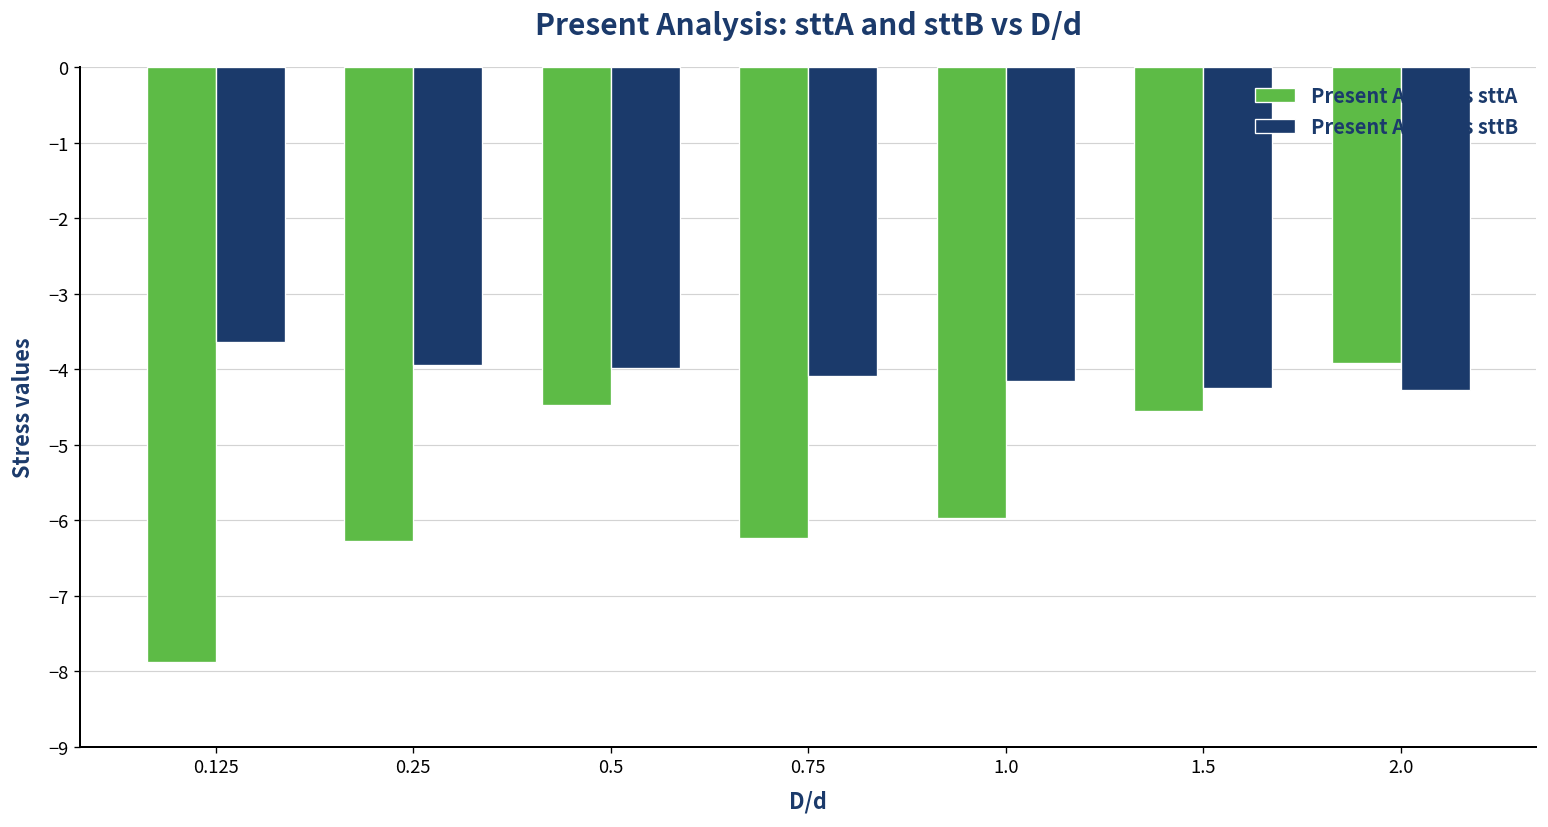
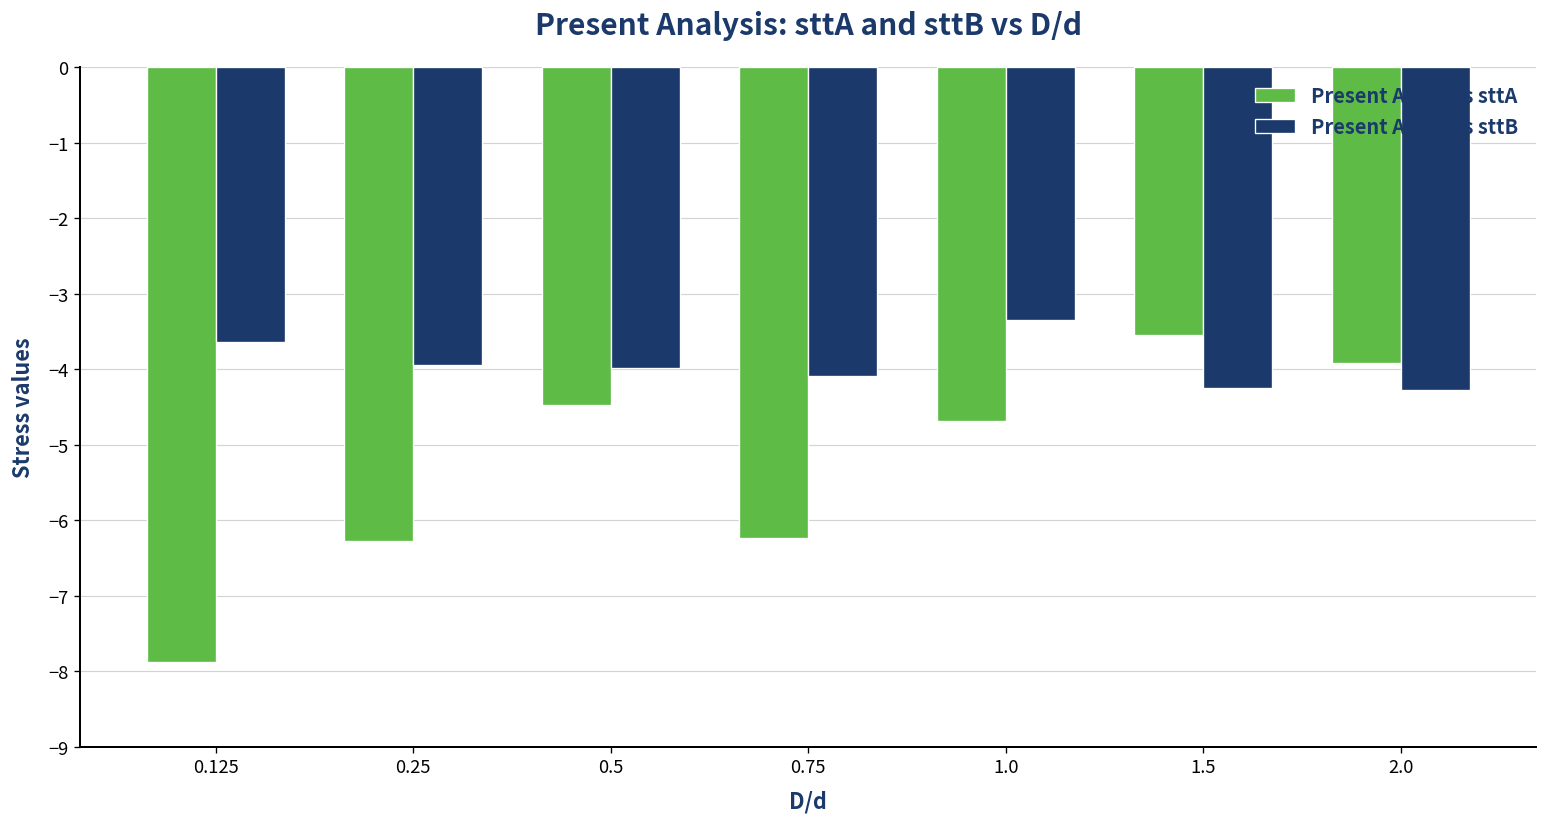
  {
    "Present Analysis sttA": {
      "0.125": -7.9,
      "0.25": -6.3,
      "0.5": -4.5,
      "0.75": -6.2,
-     "1.0": -6.0,
-     "1.5": -4.5,
+     "1.0": -4.7,
+     "1.5": -3.5,
      "2.0": -3.9
    },
    "Present Analysis sttB": {
      "0.125": -3.6,
      "0.25": -3.9,
      "0.5": -4.0,
      "0.75": -4.1,
-     "1.0": -4.2,
+     "1.0": -3.3,
      "1.5": -4.2,
      "2.0": -4.3
    }
  }
